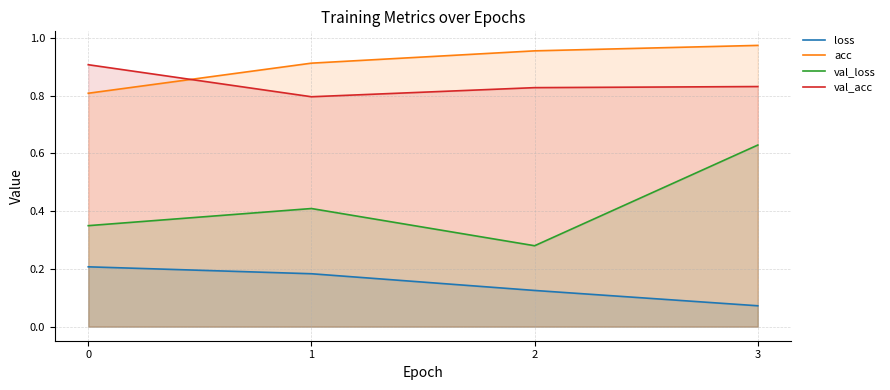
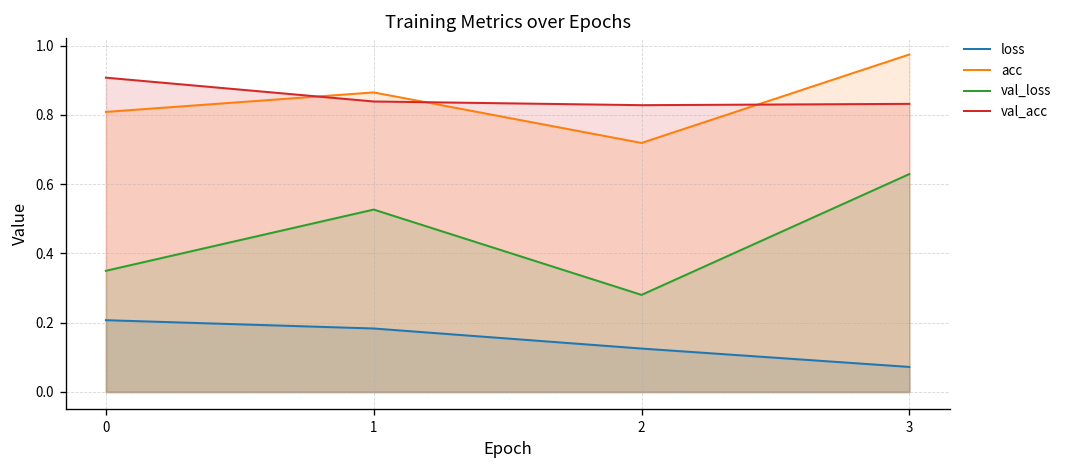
  {
    "loss": {
      "0": 0.21,
      "1": 0.18,
      "2": 0.13,
      "3": 0.07
    },
    "acc": {
      "0": 0.81,
-     "1": 0.91,
-     "2": 0.96,
+     "1": 0.86,
+     "2": 0.72,
      "3": 0.97
    },
    "val_loss": {
      "0": 0.35,
-     "1": 0.41,
+     "1": 0.53,
      "2": 0.28,
      "3": 0.63
    },
    "val_acc": {
      "0": 0.91,
-     "1": 0.80,
+     "1": 0.84,
      "2": 0.83,
      "3": 0.83
    }
  }
